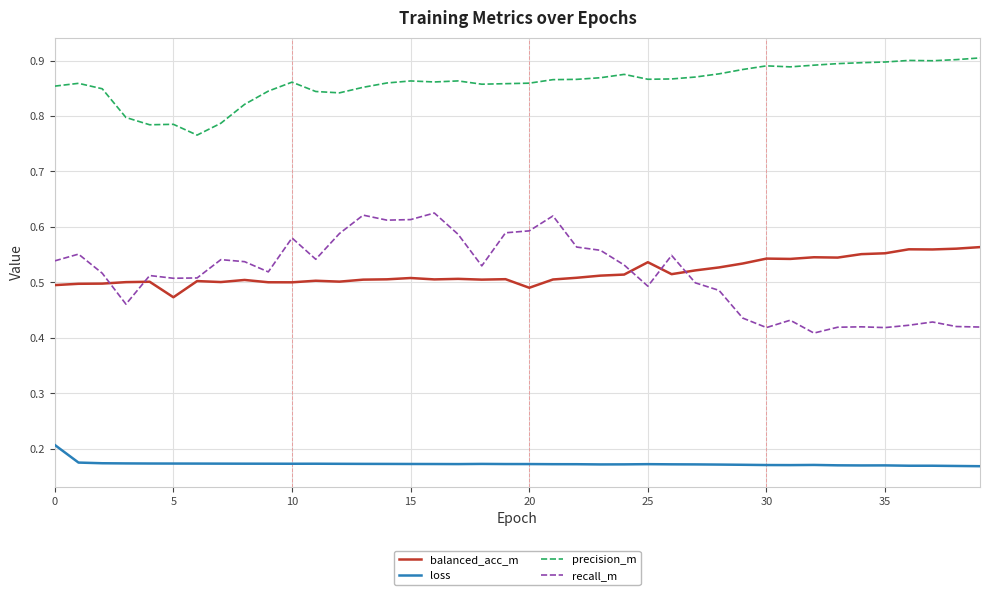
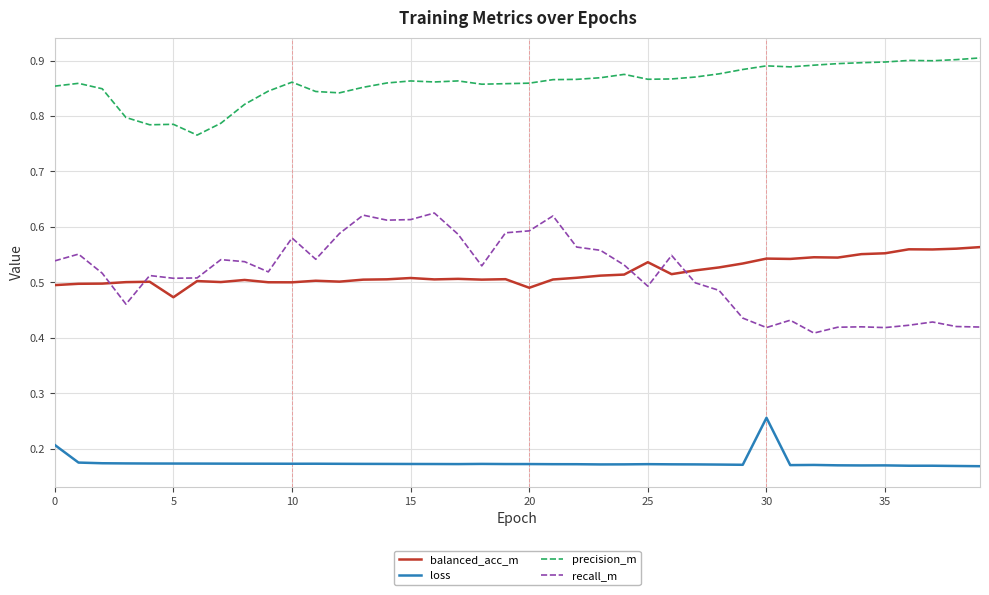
  {
    "balanced_acc_m": {
      "0": 0.49,
      "5": 0.47,
      "10": 0.50,
      "15": 0.51,
      "20": 0.49,
      "25": 0.54,
      "30": 0.54,
      "35": 0.55
    },
    "loss": {
      "0": 0.21,
      "5": 0.17,
      "10": 0.17,
      "15": 0.17,
      "20": 0.17,
      "25": 0.17,
-     "30": 0.17,
+     "30": 0.26,
      "35": 0.17
    },
    "precision_m": {
      "0": 0.85,
      "5": 0.79,
      "10": 0.86,
      "15": 0.86,
      "20": 0.86,
      "25": 0.87,
      "30": 0.89,
      "35": 0.90
    },
    "recall_m": {
      "0": 0.54,
      "5": 0.51,
      "10": 0.58,
      "15": 0.61,
      "20": 0.59,
      "25": 0.49,
      "30": 0.42,
      "35": 0.42
    }
  }
